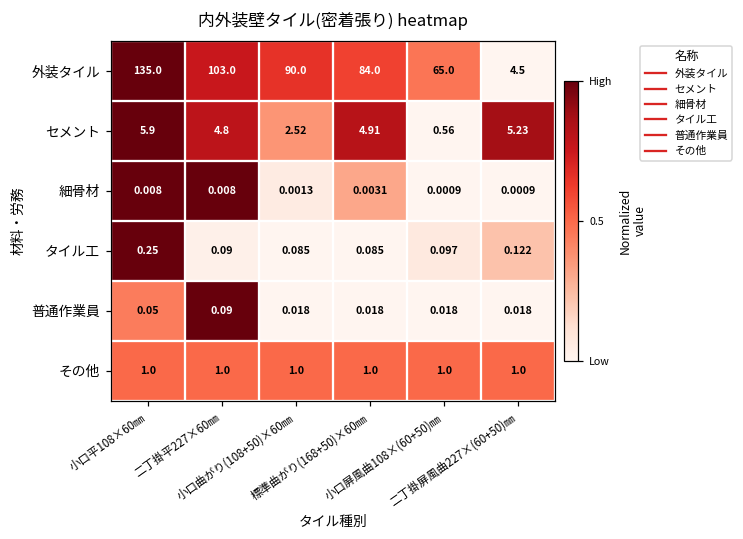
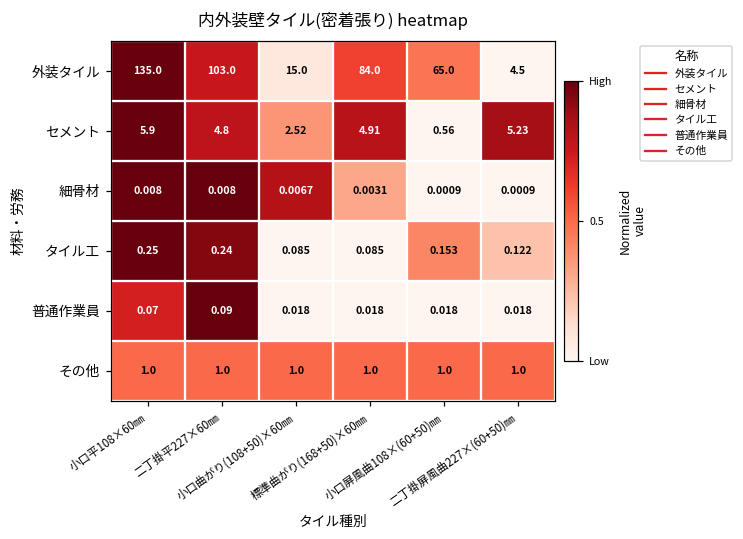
  {
    "外装タイル": {
      "小口平108×60㎜": 135.0,
      "二丁掛平227×60㎜": 103.0,
-     "小口曲がり(108+50)×60㎜": 90.0,
+     "小口曲がり(108+50)×60㎜": 15.0,
      "標準曲がり(168+50)×60㎜": 84.0,
      "小口屏風曲108×(60+50)㎜": 65.0,
      "二丁掛屏風曲227×(60+50)㎜": 4.5
    },
    "セメント": {
      "小口平108×60㎜": 5.9,
      "二丁掛平227×60㎜": 4.8,
      "小口曲がり(108+50)×60㎜": 2.52,
      "標準曲がり(168+50)×60㎜": 4.91,
      "小口屏風曲108×(60+50)㎜": 0.56,
      "二丁掛屏風曲227×(60+50)㎜": 5.23
    },
    "細骨材": {
      "小口平108×60㎜": 0.008,
      "二丁掛平227×60㎜": 0.008,
-     "小口曲がり(108+50)×60㎜": 0.0013,
+     "小口曲がり(108+50)×60㎜": 0.0067,
      "標準曲がり(168+50)×60㎜": 0.0031,
      "小口屏風曲108×(60+50)㎜": 0.0009,
      "二丁掛屏風曲227×(60+50)㎜": 0.0009
    },
    "タイル工": {
      "小口平108×60㎜": 0.25,
-     "二丁掛平227×60㎜": 0.09,
+     "二丁掛平227×60㎜": 0.24,
      "小口曲がり(108+50)×60㎜": 0.085,
      "標準曲がり(168+50)×60㎜": 0.085,
-     "小口屏風曲108×(60+50)㎜": 0.097,
+     "小口屏風曲108×(60+50)㎜": 0.153,
      "二丁掛屏風曲227×(60+50)㎜": 0.122
    },
    "普通作業員": {
-     "小口平108×60㎜": 0.05,
+     "小口平108×60㎜": 0.07,
      "二丁掛平227×60㎜": 0.09,
      "小口曲がり(108+50)×60㎜": 0.018,
      "標準曲がり(168+50)×60㎜": 0.018,
      "小口屏風曲108×(60+50)㎜": 0.018,
      "二丁掛屏風曲227×(60+50)㎜": 0.018
    },
    "その他": {
      "小口平108×60㎜": 1.0,
      "二丁掛平227×60㎜": 1.0,
      "小口曲がり(108+50)×60㎜": 1.0,
      "標準曲がり(168+50)×60㎜": 1.0,
      "小口屏風曲108×(60+50)㎜": 1.0,
      "二丁掛屏風曲227×(60+50)㎜": 1.0
    }
  }
